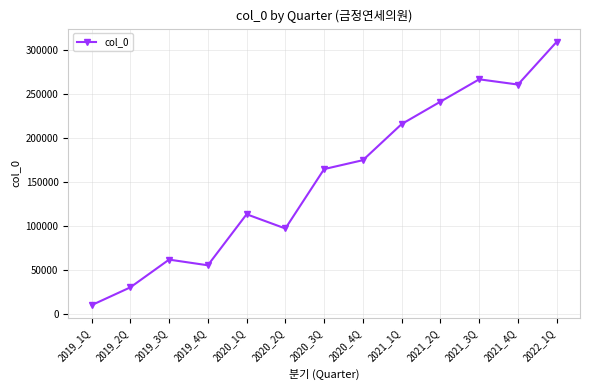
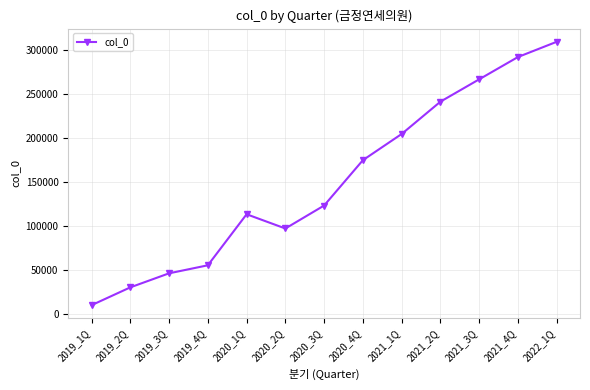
  {
    "2019_1Q": 10000,
    "2019_2Q": 30000,
-   "2019_3Q": 60000,
+   "2019_3Q": 50000,
    "2019_4Q": 60000,
    "2020_1Q": 110000,
    "2020_2Q": 100000,
-   "2020_3Q": 160000,
+   "2020_3Q": 120000,
    "2020_4Q": 170000,
-   "2021_1Q": 220000,
+   "2021_1Q": 200000,
    "2021_2Q": 240000,
    "2021_3Q": 270000,
-   "2021_4Q": 260000,
+   "2021_4Q": 290000,
    "2022_1Q": 310000
  }
